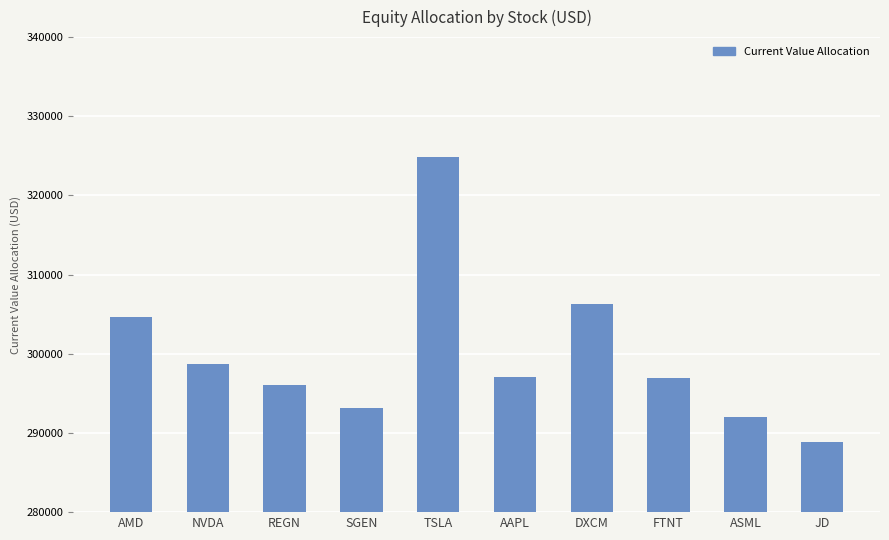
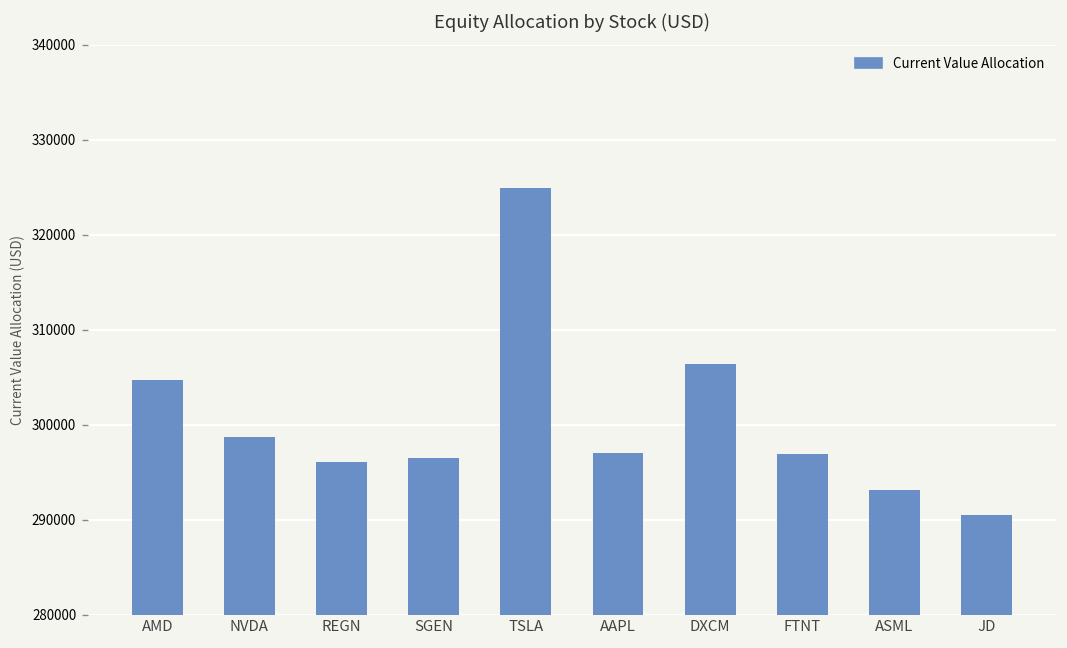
  {
    "AMD": 305000,
    "NVDA": 299000,
    "REGN": 296000,
-   "SGEN": 293000,
+   "SGEN": 296000,
    "TSLA": 325000,
    "AAPL": 297000,
    "DXCM": 306000,
    "FTNT": 297000,
-   "ASML": 292000,
-   "JD": 289000
+   "ASML": 293000,
+   "JD": 290000
  }
